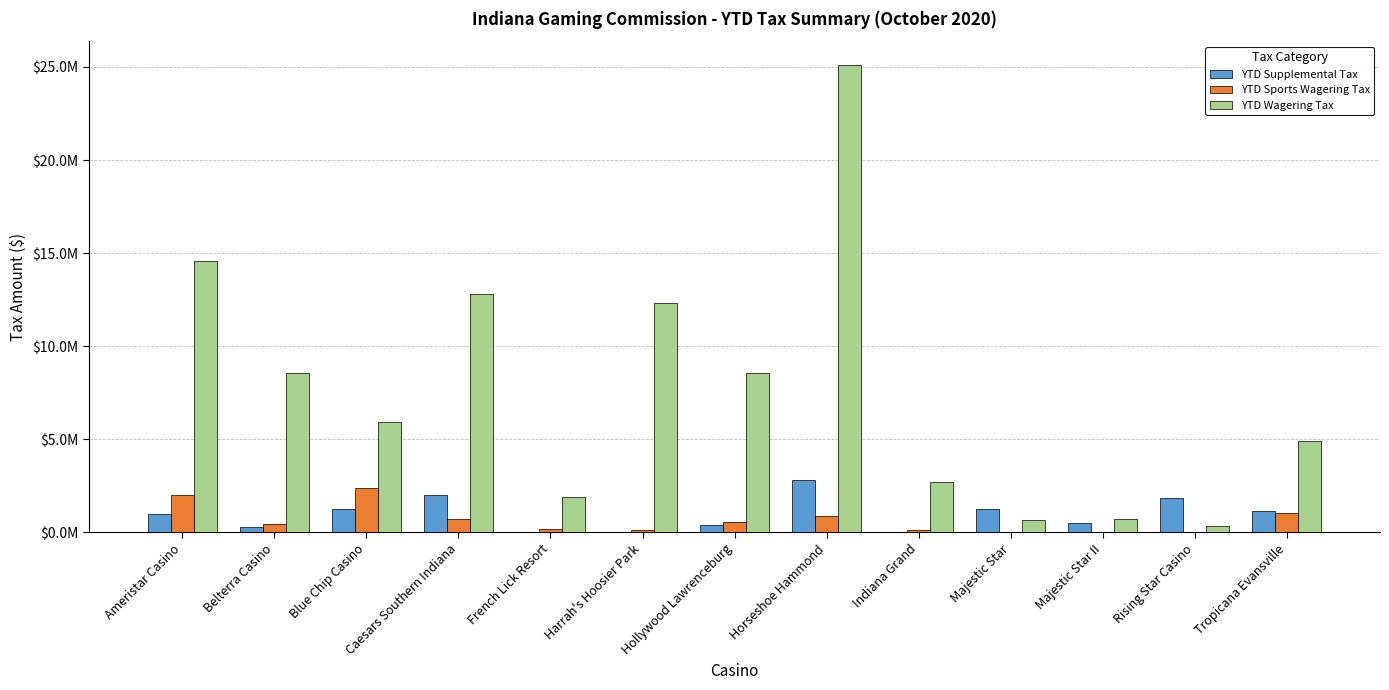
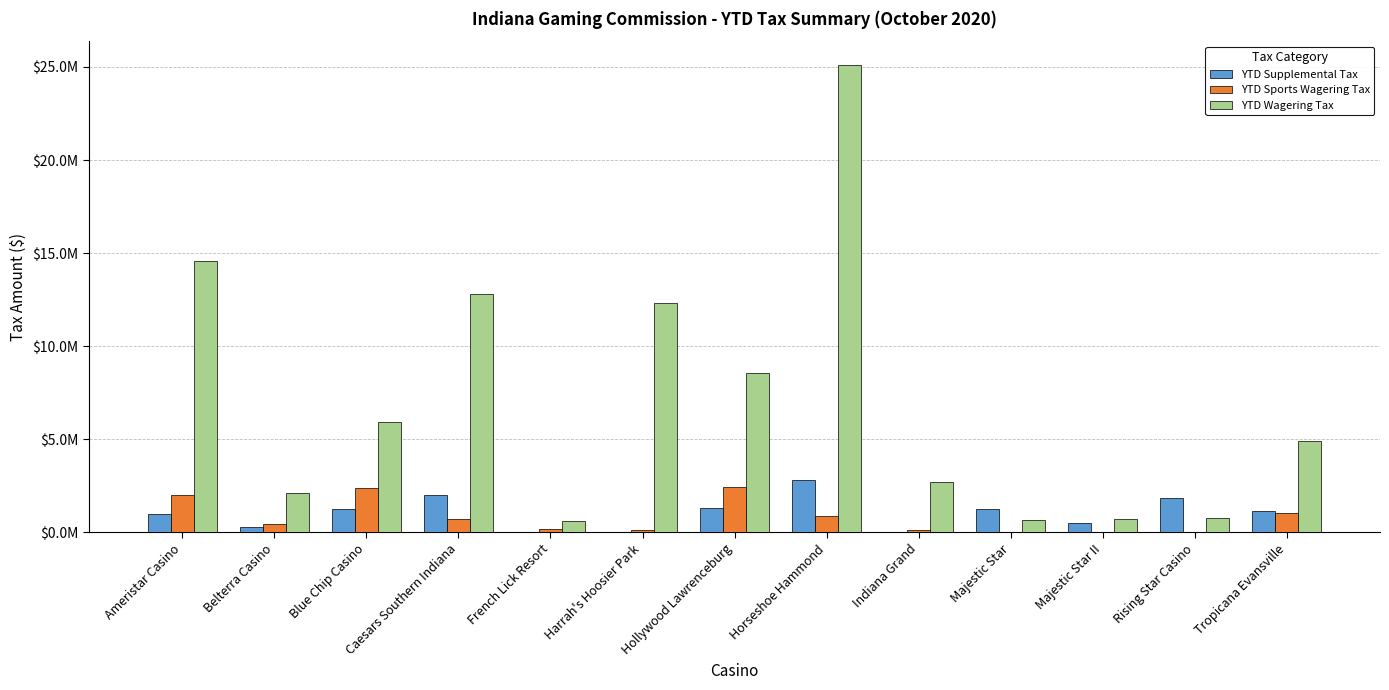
  {
    "YTD Supplemental Tax": {
      "Ameristar Casino": "$1000000",
      "Belterra Casino": "$300000",
      "Blue Chip Casino": "$1300000",
      "Caesars Southern Indiana": "$2000000",
      "French Lick Resort": "$0",
      "Harrah's Hoosier Park": "$0",
-     "Hollywood Lawrenceburg": "$400000",
+     "Hollywood Lawrenceburg": "$1300000",
      "Horseshoe Hammond": "$2800000",
      "Indiana Grand": "$0",
      "Majestic Star": "$1300000",
      "Majestic Star II": "$500000",
      "Rising Star Casino": "$1900000",
      "Tropicana Evansville": "$1100000"
    },
    "YTD Sports Wagering Tax": {
      "Ameristar Casino": "$2000000",
      "Belterra Casino": "$400000",
      "Blue Chip Casino": "$2400000",
      "Caesars Southern Indiana": "$700000",
      "French Lick Resort": "$200000",
-     "Hollywood Lawrenceburg": "$600000",
+     "Hollywood Lawrenceburg": "$2400000",
      "Horseshoe Hammond": "$900000",
      "Indiana Grand": "$100000",
      "Majestic Star": "$0",
      "Majestic Star II": "$0",
      "Tropicana Evansville": "$1000000"
    },
    "YTD Wagering Tax": {
      "Ameristar Casino": "$14600000",
-     "Belterra Casino": "$8600000",
+     "Belterra Casino": "$2100000",
      "Blue Chip Casino": "$5900000",
      "Caesars Southern Indiana": "$12800000",
-     "French Lick Resort": "$1900000",
+     "French Lick Resort": "$600000",
      "Harrah's Hoosier Park": "$12300000",
      "Hollywood Lawrenceburg": "$8600000",
      "Horseshoe Hammond": "$25100000",
      "Indiana Grand": "$2700000",
      "Majestic Star": "$600000",
      "Majestic Star II": "$700000",
-     "Rising Star Casino": "$300000",
+     "Rising Star Casino": "$800000",
      "Tropicana Evansville": "$4900000"
    }
  }
